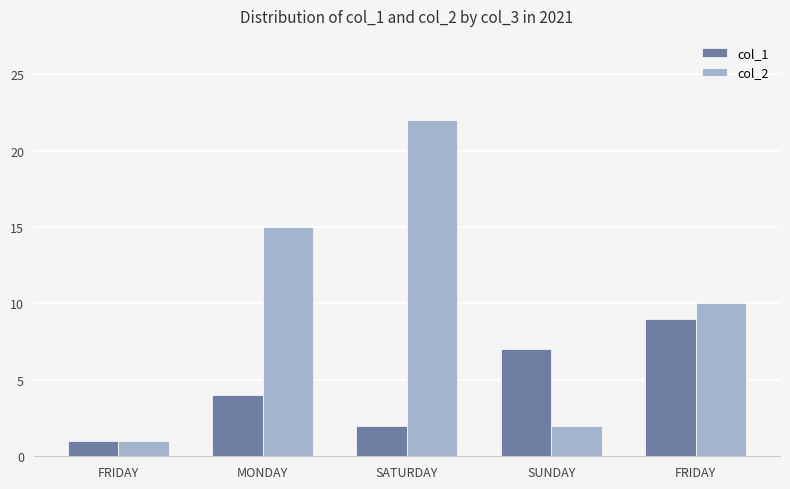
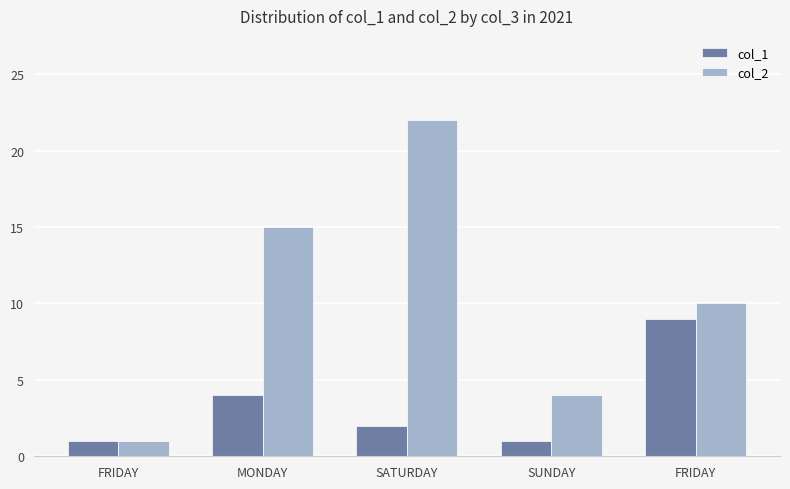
  {
    "col_1": {
      "MONDAY": 4,
      "SATURDAY": 2,
-     "SUNDAY": 7
+     "SUNDAY": 1
    },
    "col_2": {
      "MONDAY": 15,
      "SATURDAY": 22,
-     "SUNDAY": 2
+     "SUNDAY": 4
    }
  }
